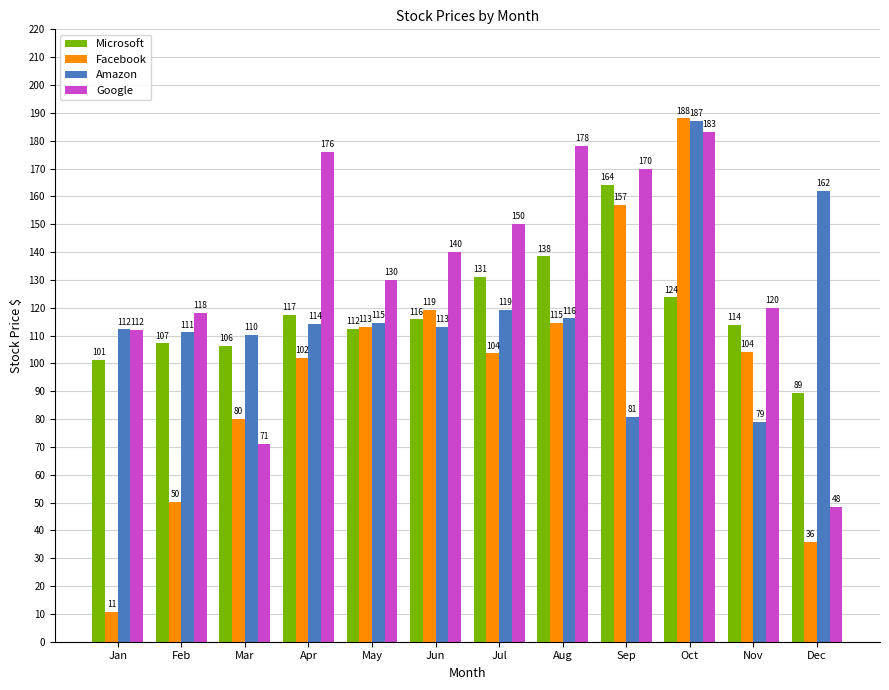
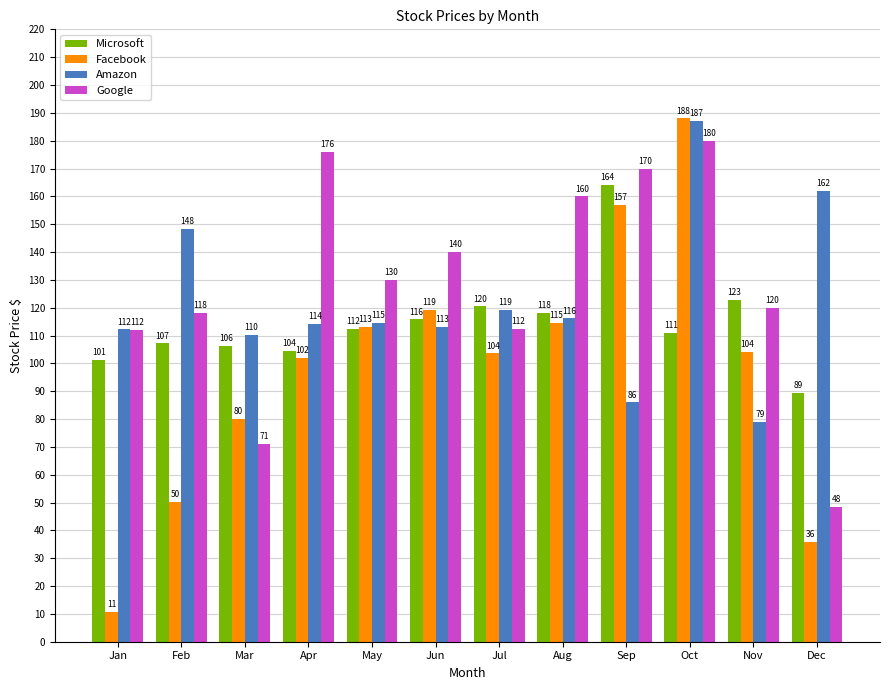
  {
    "Microsoft": {
      "Jan": 101,
      "Feb": 107,
      "Mar": 106,
-     "Apr": 117,
+     "Apr": 104,
      "May": 112,
      "Jun": 116,
-     "Jul": 131,
-     "Aug": 138,
+     "Jul": 120,
+     "Aug": 118,
      "Sep": 164,
-     "Oct": 124,
-     "Nov": 114,
+     "Oct": 111,
+     "Nov": 123,
      "Dec": 89
    },
    "Facebook": {
      "Jan": 11,
      "Feb": 50,
      "Mar": 80,
      "Apr": 102,
      "May": 113,
      "Jun": 119,
      "Jul": 104,
      "Aug": 115,
      "Sep": 157,
      "Oct": 188,
      "Nov": 104,
      "Dec": 36
    },
    "Amazon": {
      "Jan": 112,
-     "Feb": 111,
+     "Feb": 148,
      "Mar": 110,
      "Apr": 114,
      "May": 115,
      "Jun": 113,
      "Jul": 119,
      "Aug": 116,
-     "Sep": 81,
+     "Sep": 86,
      "Oct": 187,
      "Nov": 79,
      "Dec": 162
    },
    "Google": {
      "Jan": 112,
      "Feb": 118,
      "Mar": 71,
      "Apr": 176,
      "May": 130,
      "Jun": 140,
-     "Jul": 150,
-     "Aug": 178,
+     "Jul": 112,
+     "Aug": 160,
      "Sep": 170,
-     "Oct": 183,
+     "Oct": 180,
      "Nov": 120,
      "Dec": 48
    }
  }
